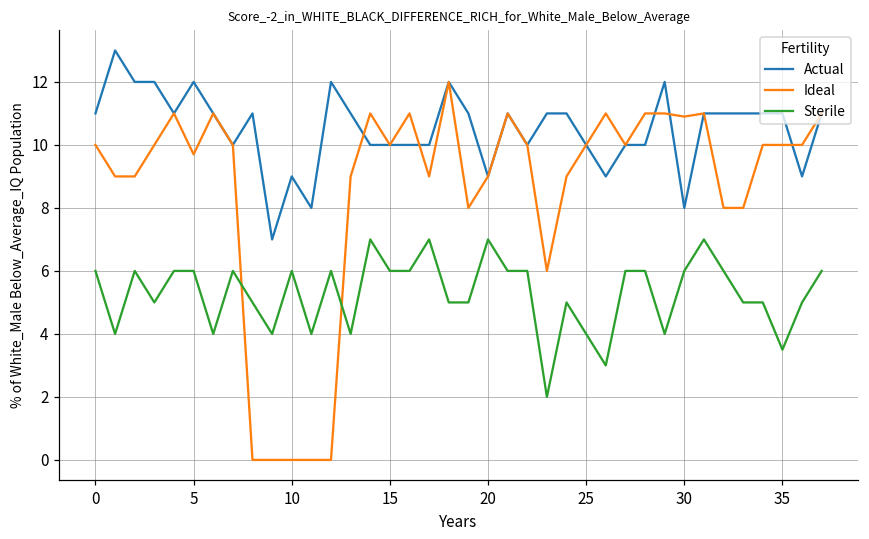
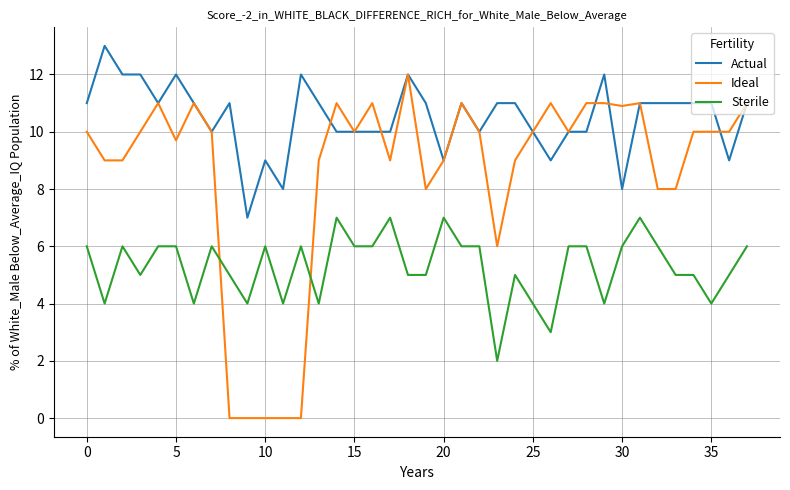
  {
    "Actual": {
      "0": 11.0,
      "5": 12.0,
      "10": 9.0,
      "30": 8.0
    },
    "Ideal": {
      "0": 10.0,
      "5": 9.7,
      "10": 0.0,
      "30": 10.9,
      "35": 10.0
    },
    "Sterile": {
      "0": 6.0,
      "5": 6.0,
      "10": 6.0,
      "15": 6.0,
      "20": 7.0,
      "25": 4.0,
      "30": 6.0,
-     "35": 3.5
+     "35": 4.0
    }
  }
